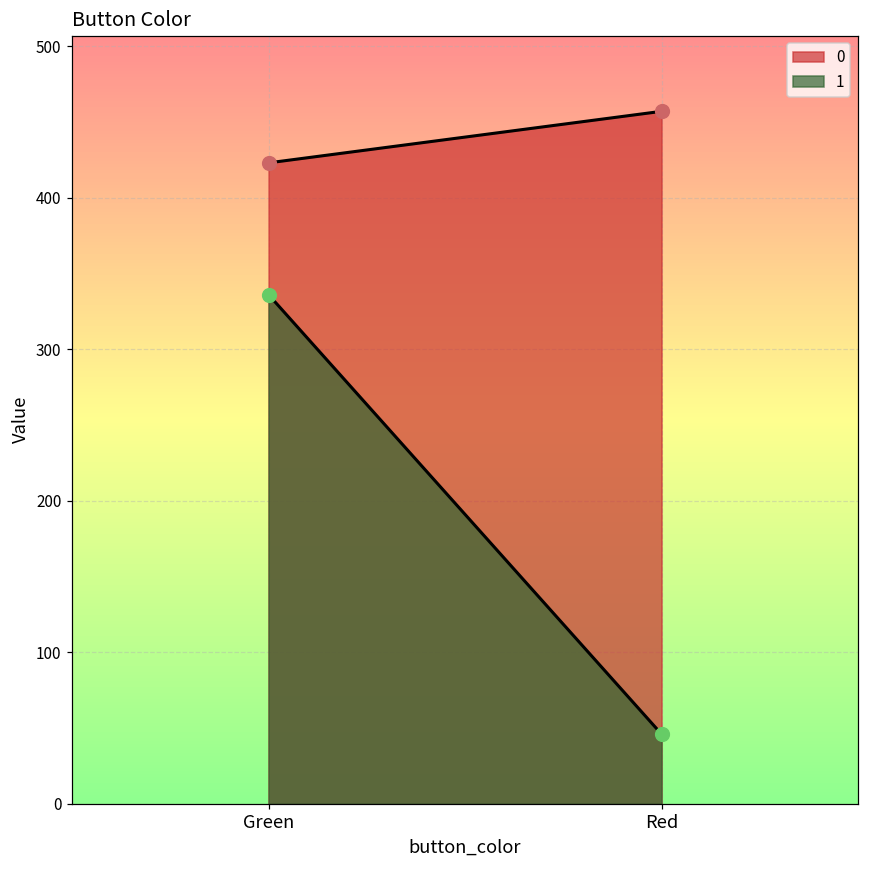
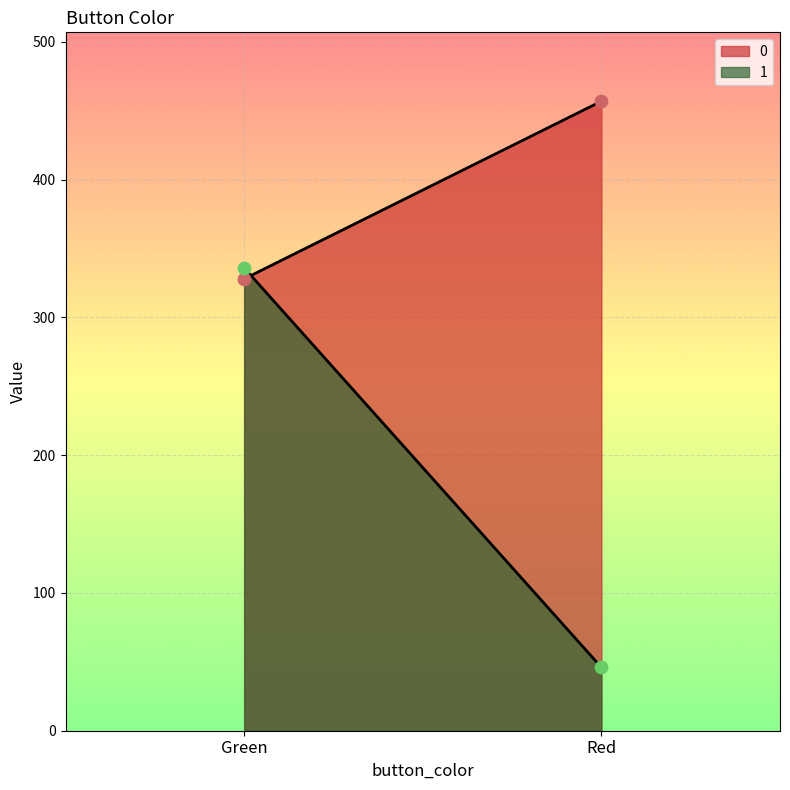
  {
    "0": {
-     "Green": 423,
+     "Green": 328,
      "Red": 457
    },
    "1": {
      "Green": 336,
      "Red": 46
    }
  }
